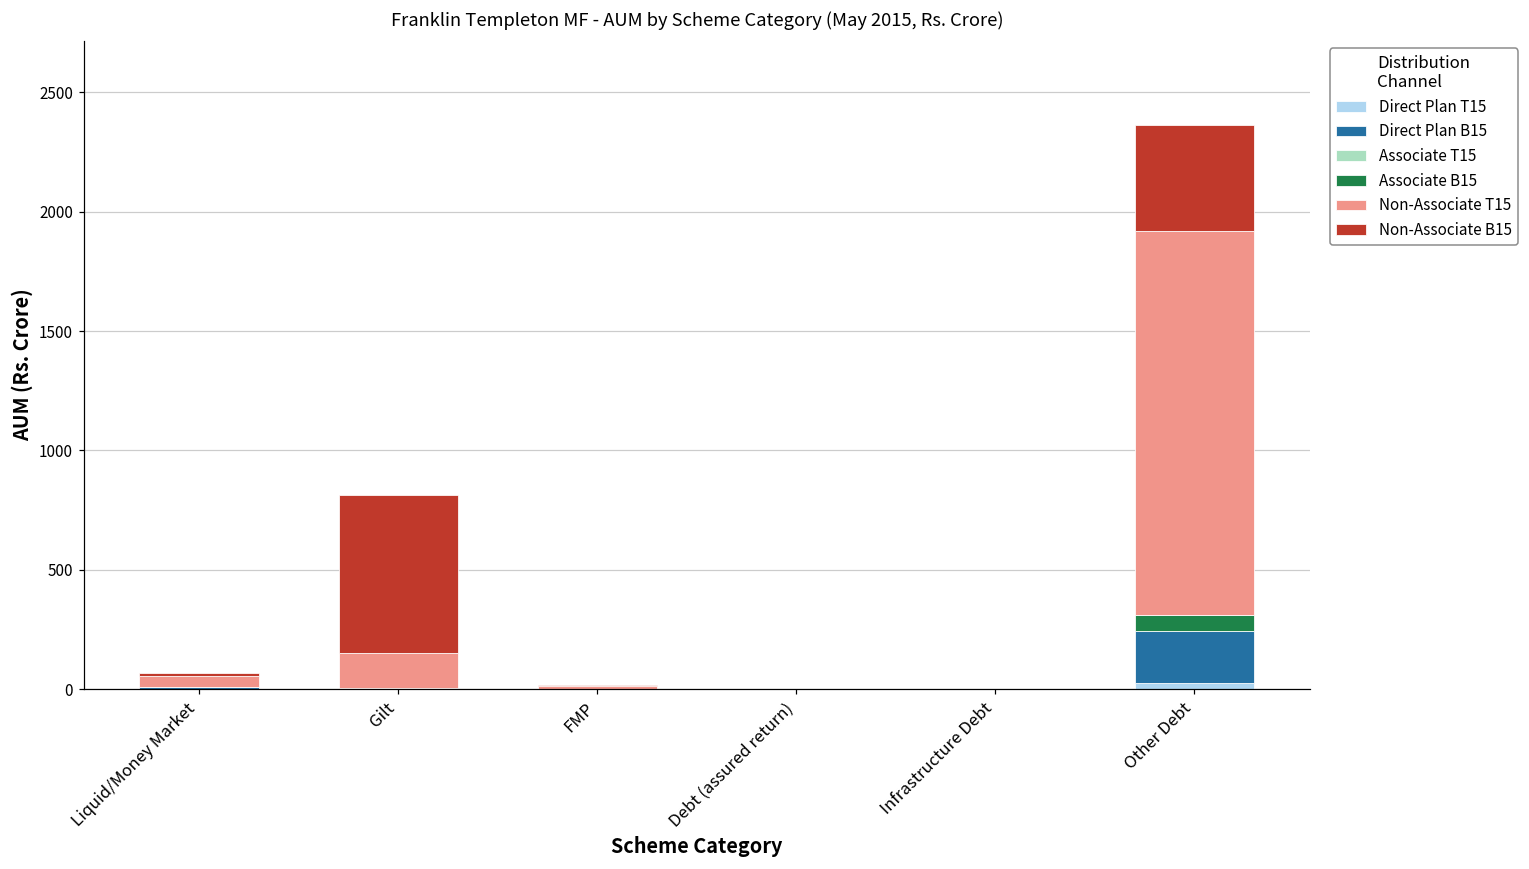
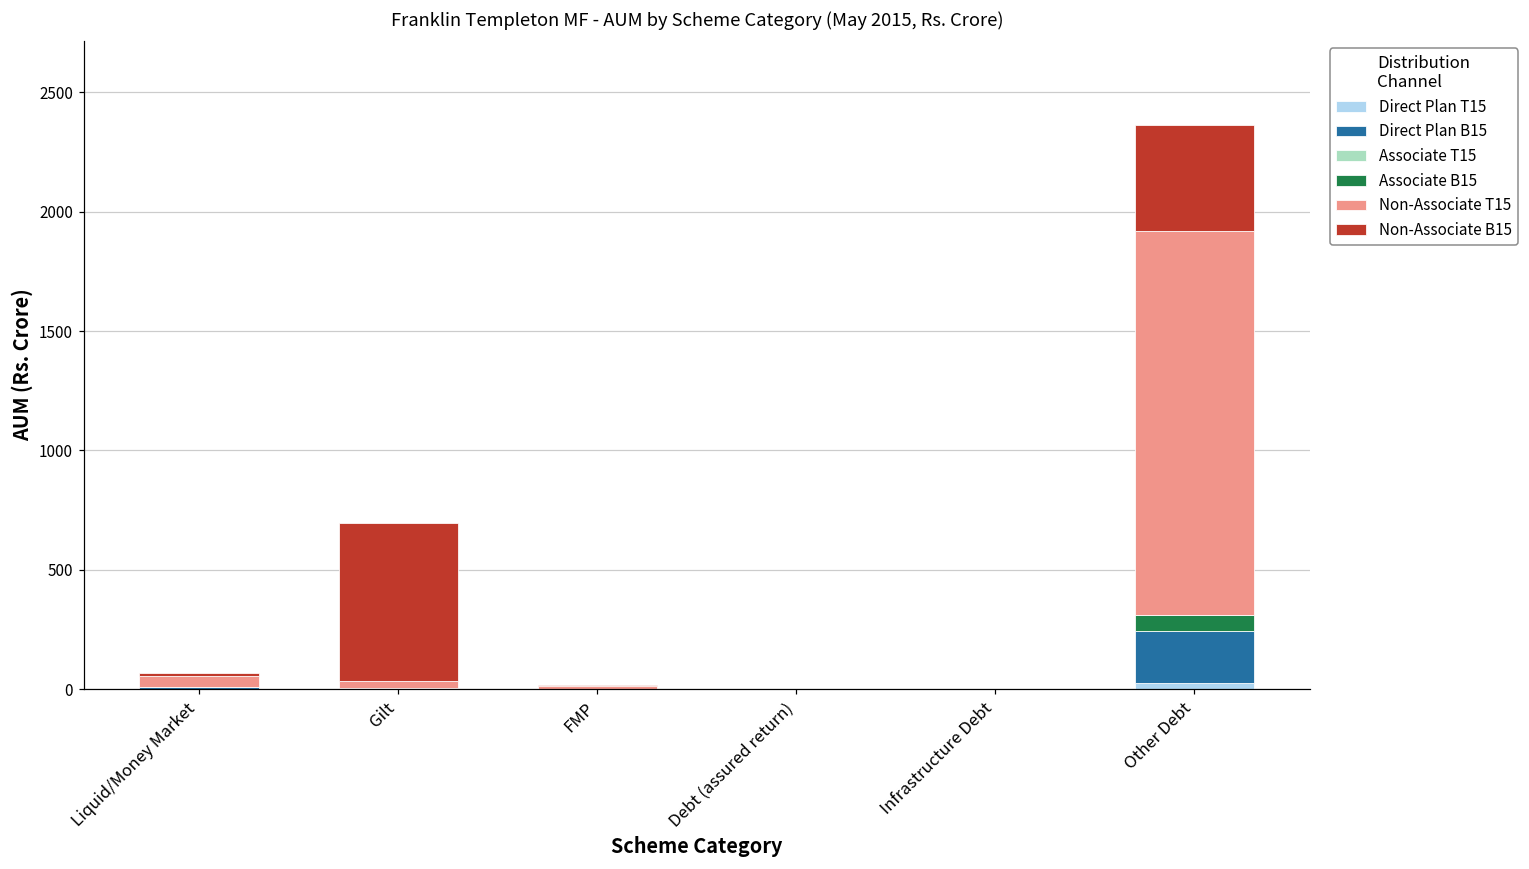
  {
    "Associate B15": {
      "FMP": 0,
      "Debt (assured return)": 0,
      "Infrastructure Debt": 0,
      "Other Debt": 70
    },
    "Non-Associate T15": {
      "Liquid/Money Market": 50,
-     "Gilt": 140,
+     "Gilt": 30,
      "FMP": 10,
      "Debt (assured return)": 0,
      "Infrastructure Debt": 0,
      "Other Debt": 1610
    },
    "Non-Associate B15": {
      "Gilt": 660,
      "Debt (assured return)": 0,
      "Infrastructure Debt": 0,
      "Other Debt": 440
    }
  }
